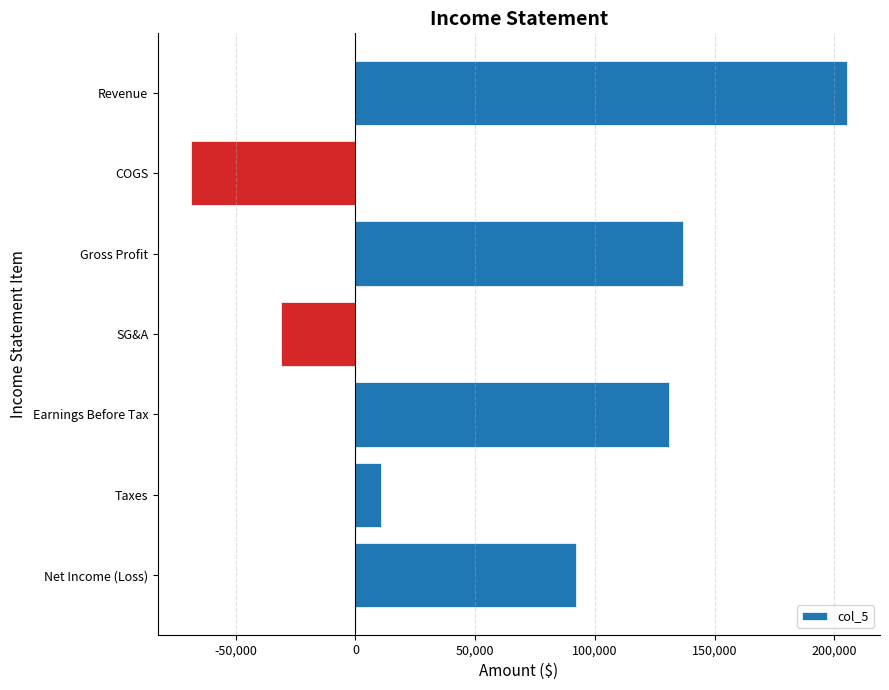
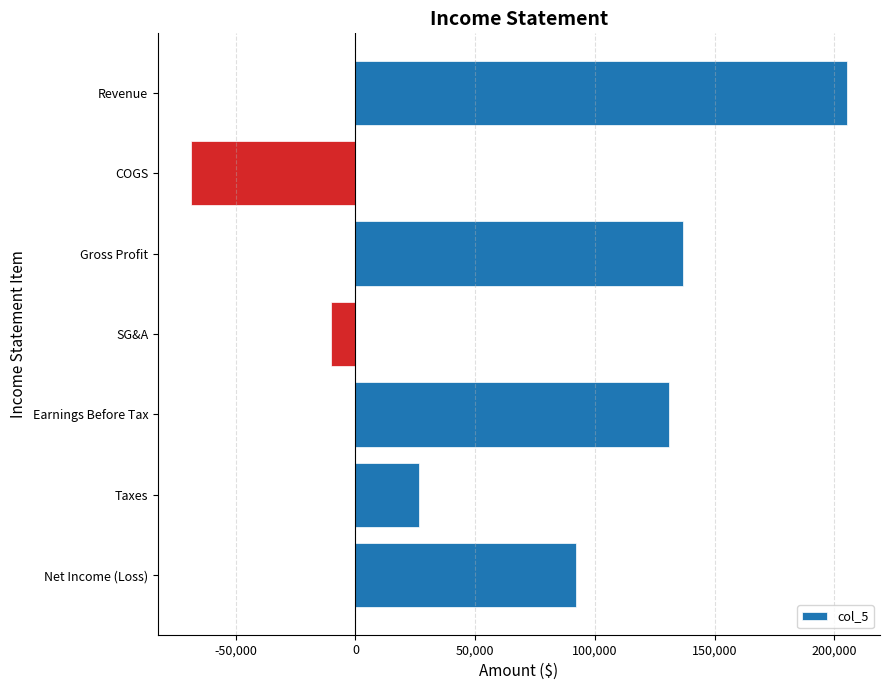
  {
    "Revenue": "205,000",
    "COGS": "-69,000",
    "Gross Profit": "137,000",
-   "SG&A": "-31,000",
+   "SG&A": "-10,000",
    "Earnings Before Tax": "131,000",
-   "Taxes": "11,000",
+   "Taxes": "27,000",
    "Net Income (Loss)": "92,000"
  }
